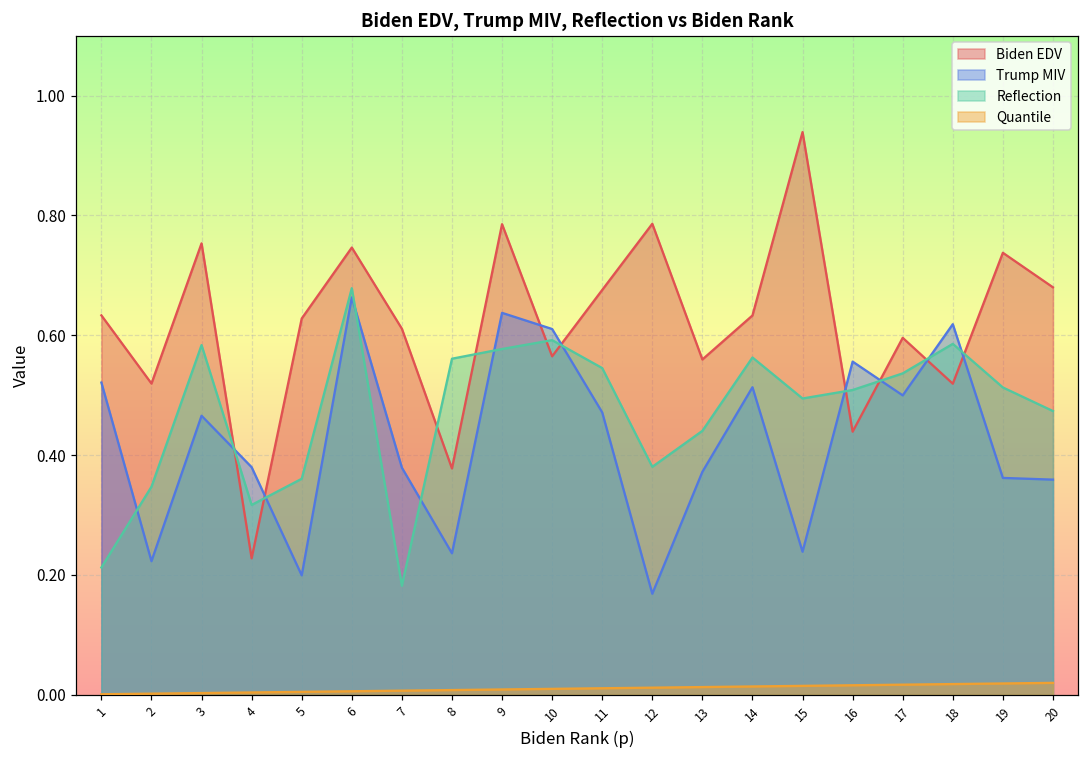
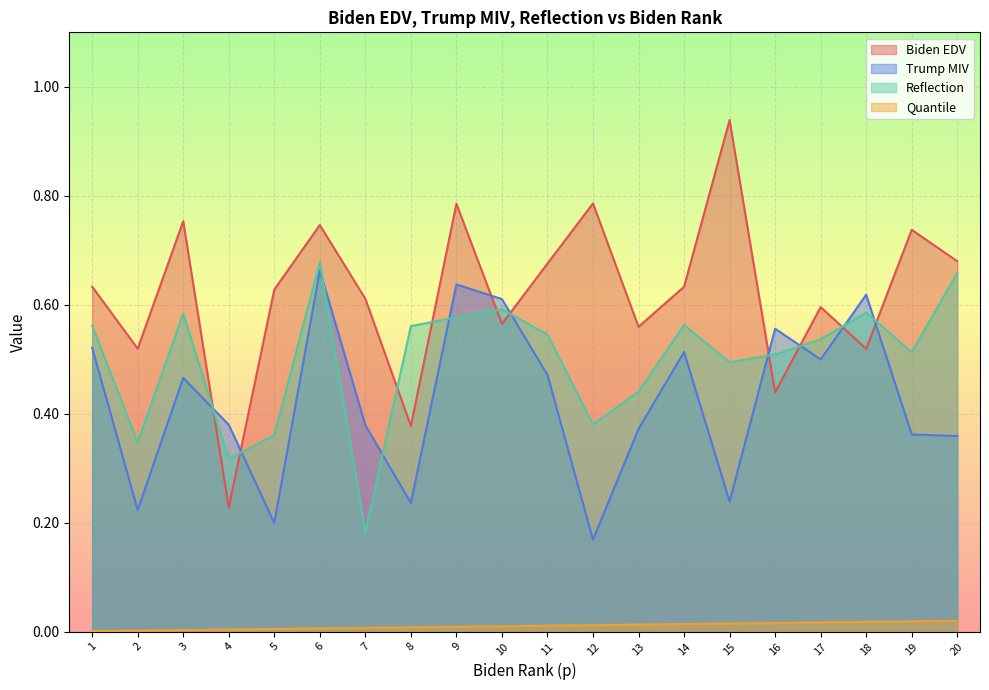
  {
    "Trump MIV": {
      "1": 0.52,
      "2": 0.22,
      "3": 0.47,
      "4": 0.38,
      "5": 0.20,
      "6": 0.66,
      "7": 0.38,
      "8": 0.24,
      "9": 0.64,
      "10": 0.61,
      "11": 0.47,
      "12": 0.17,
      "13": 0.37,
      "14": 0.51,
      "15": 0.24,
      "16": 0.56,
      "17": 0.50,
      "18": 0.62,
      "19": 0.36,
      "20": 0.36
    },
    "Reflection": {
-     "1": 0.21,
+     "1": 0.56,
      "2": 0.35,
      "3": 0.58,
      "4": 0.32,
      "5": 0.36,
      "6": 0.68,
      "7": 0.18,
      "8": 0.56,
      "9": 0.58,
      "10": 0.59,
      "11": 0.55,
      "12": 0.38,
      "13": 0.44,
      "14": 0.56,
      "15": 0.49,
      "16": 0.51,
      "17": 0.54,
      "18": 0.59,
      "19": 0.51,
-     "20": 0.47
+     "20": 0.66
    }
  }
